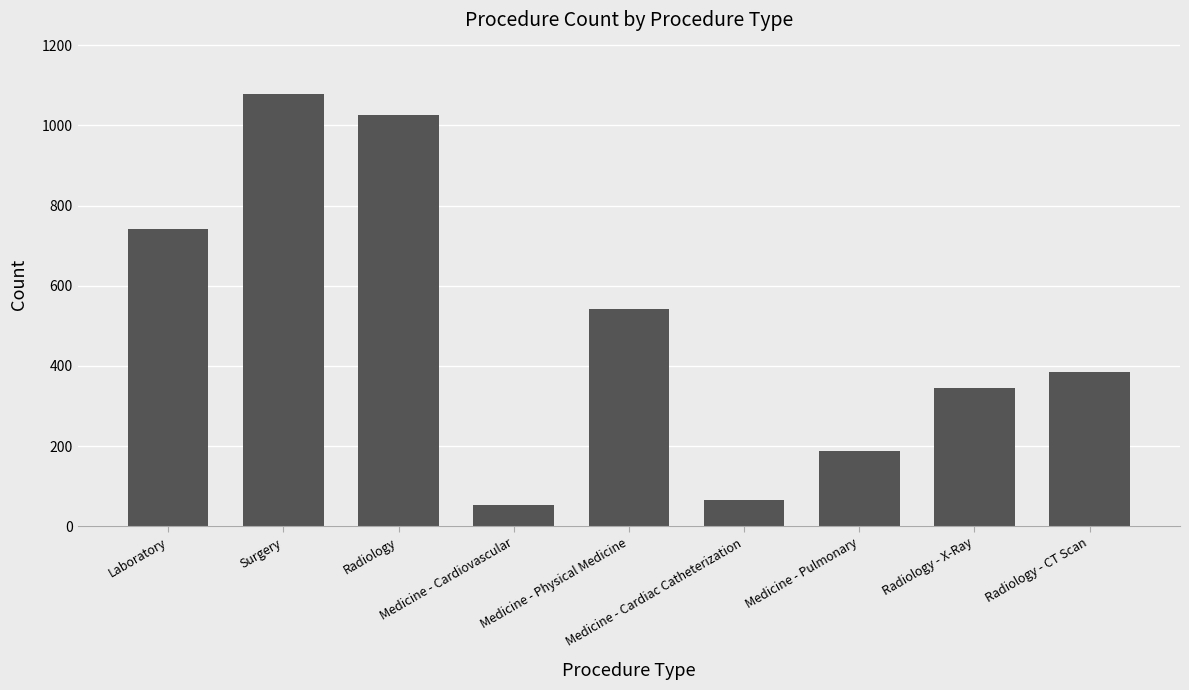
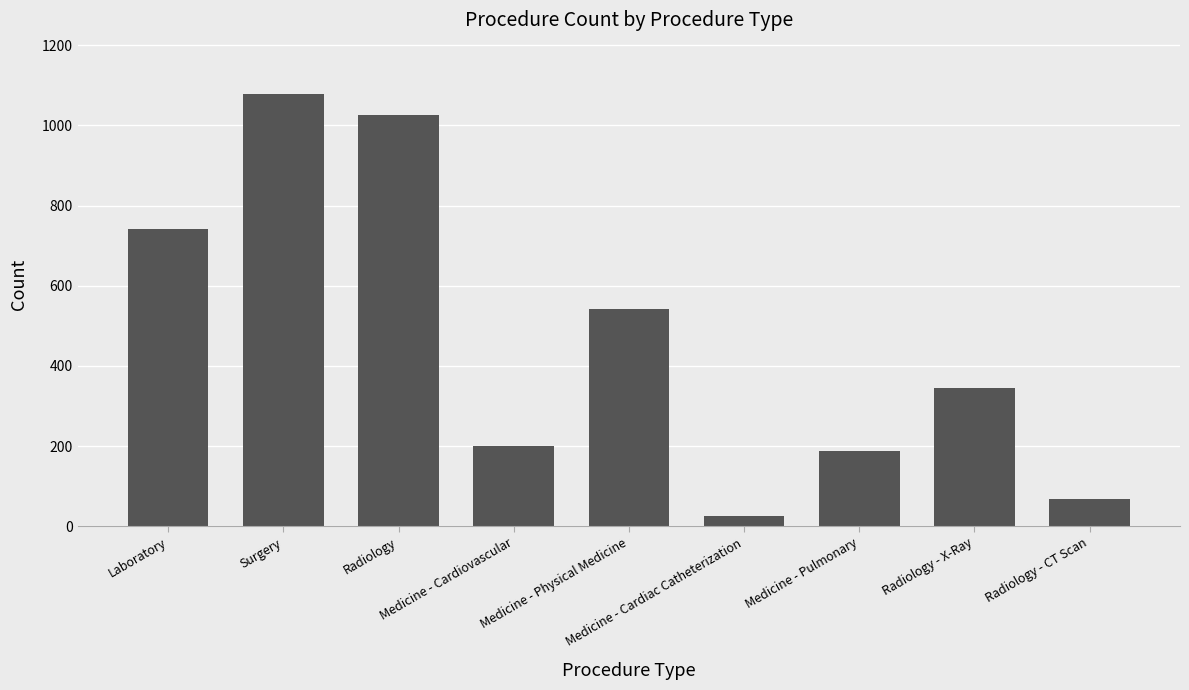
  {
    "Laboratory": 740,
    "Surgery": 1080,
    "Radiology": 1030,
-   "Medicine - Cardiovascular": 50,
+   "Medicine - Cardiovascular": 200,
    "Medicine - Physical Medicine": 540,
-   "Medicine - Cardiac Catheterization": 70,
+   "Medicine - Cardiac Catheterization": 30,
    "Medicine - Pulmonary": 190,
    "Radiology - X-Ray": 340,
-   "Radiology - CT Scan": 390
+   "Radiology - CT Scan": 70
  }
